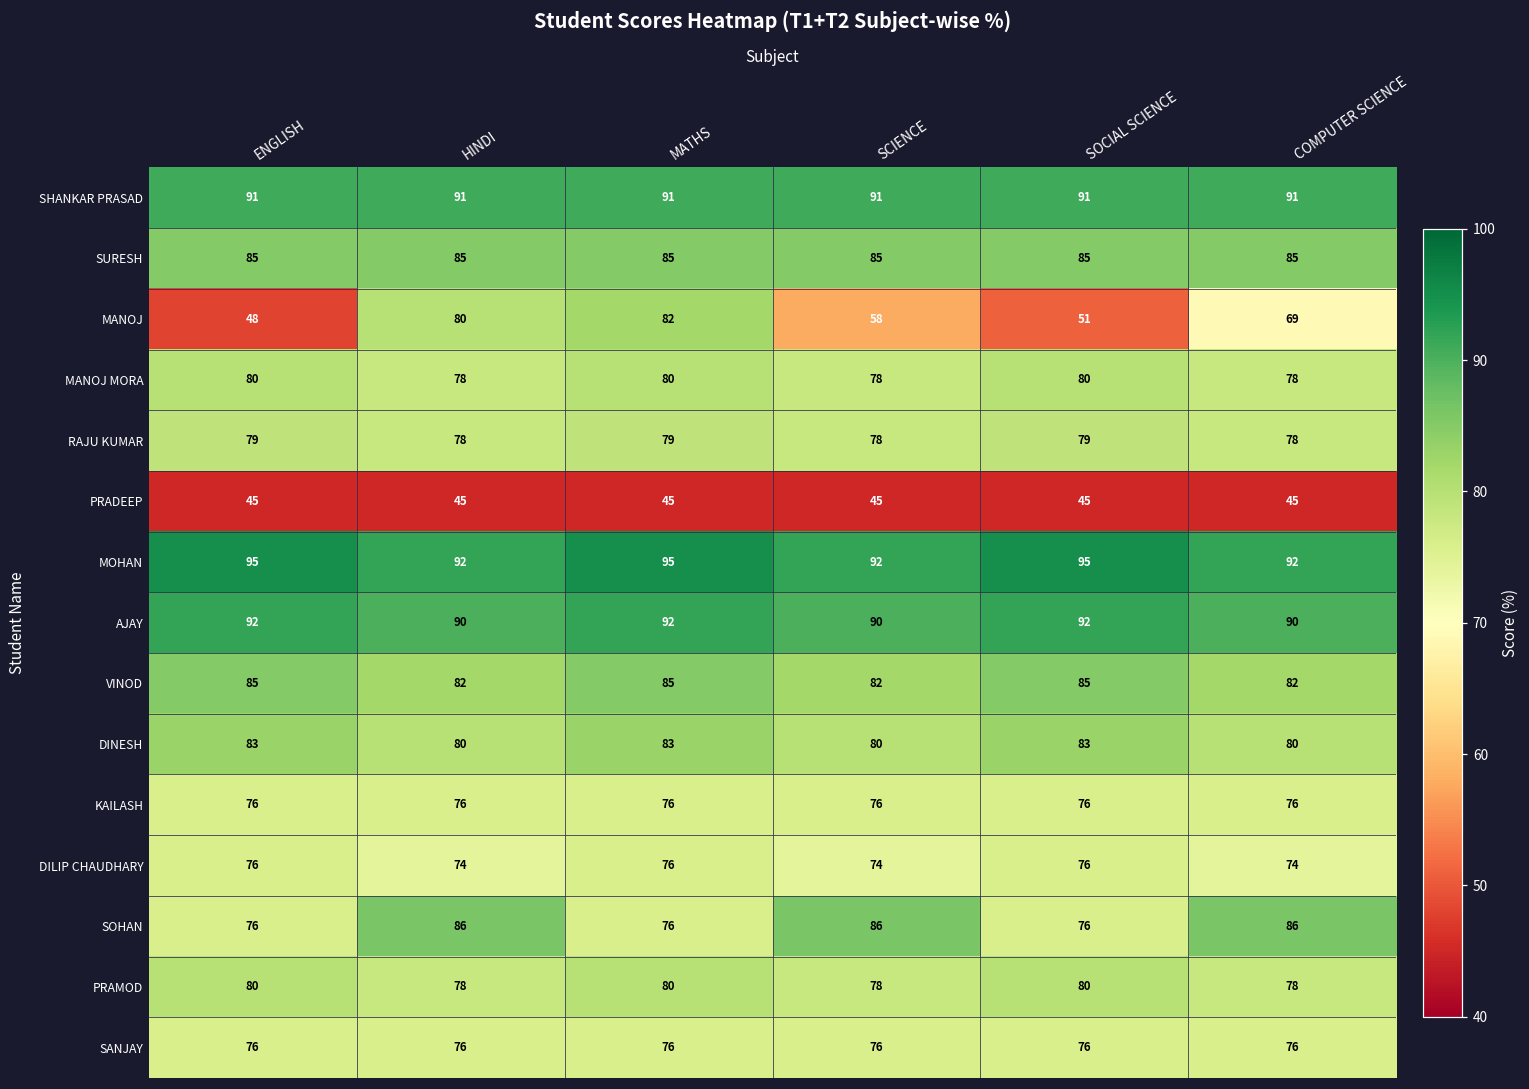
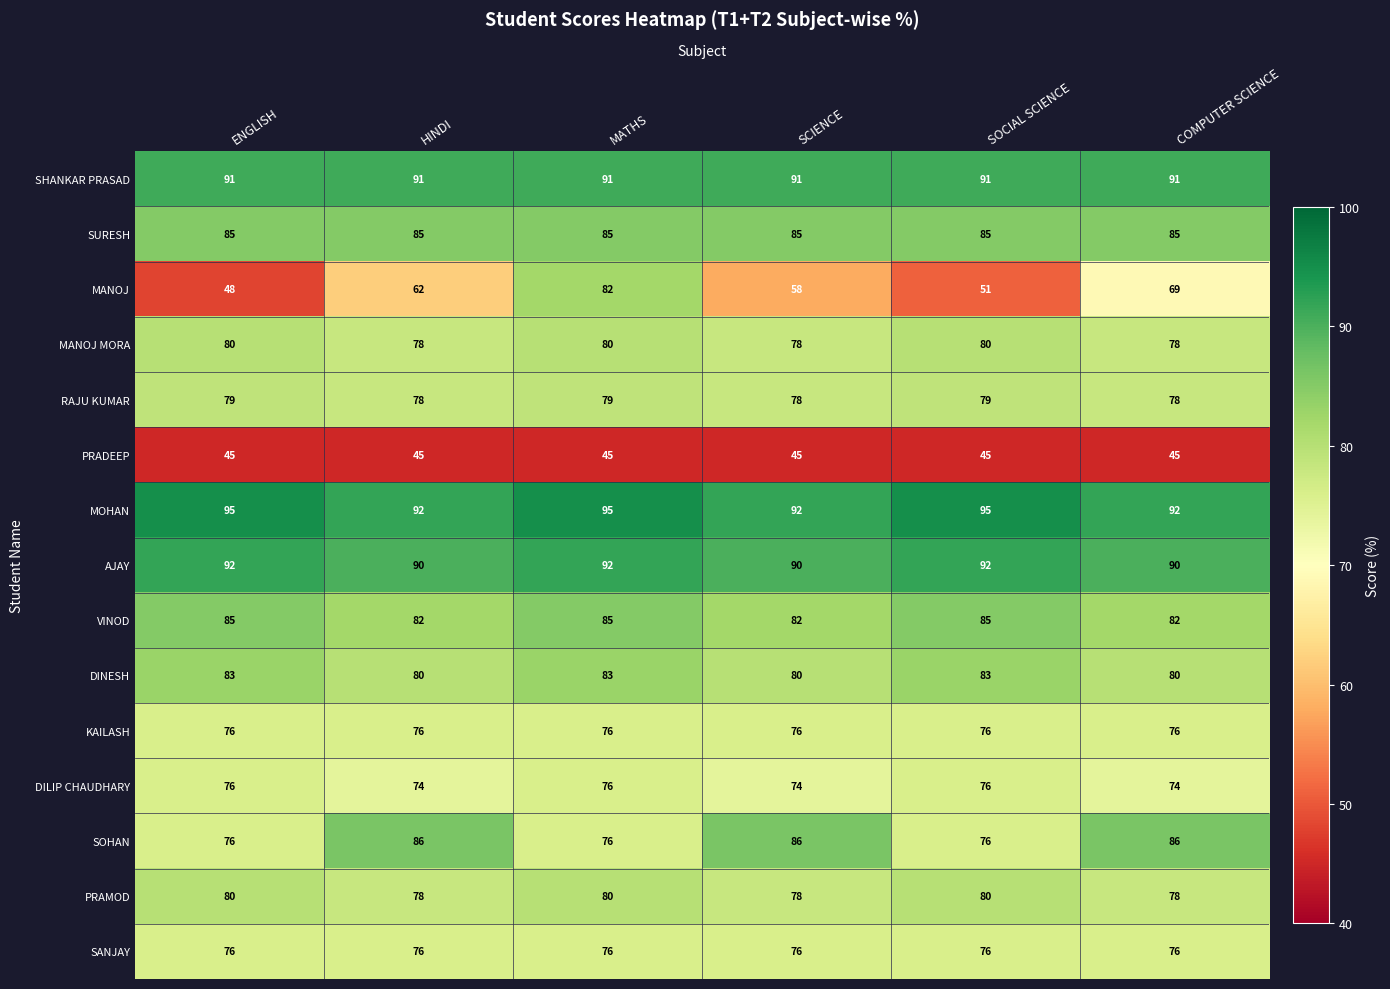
  {
    "SHANKAR PRASAD": {
      "ENGLISH": 91,
      "HINDI": 91,
      "MATHS": 91,
      "SCIENCE": 91,
      "SOCIAL SCIENCE": 91,
      "COMPUTER SCIENCE": 91
    },
    "SURESH": {
      "ENGLISH": 85,
      "HINDI": 85,
      "MATHS": 85,
      "SCIENCE": 85,
      "SOCIAL SCIENCE": 85,
      "COMPUTER SCIENCE": 85
    },
    "MANOJ": {
      "ENGLISH": 48,
-     "HINDI": 80,
+     "HINDI": 62,
      "MATHS": 82,
      "SCIENCE": 58,
      "SOCIAL SCIENCE": 51,
      "COMPUTER SCIENCE": 69
    },
    "MANOJ MORA": {
      "ENGLISH": 80,
      "HINDI": 78,
      "MATHS": 80,
      "SCIENCE": 78,
      "SOCIAL SCIENCE": 80,
      "COMPUTER SCIENCE": 78
    },
    "RAJU KUMAR": {
      "ENGLISH": 79,
      "HINDI": 78,
      "MATHS": 79,
      "SCIENCE": 78,
      "SOCIAL SCIENCE": 79,
      "COMPUTER SCIENCE": 78
    },
    "PRADEEP": {
      "ENGLISH": 45,
      "HINDI": 45,
      "MATHS": 45,
      "SCIENCE": 45,
      "SOCIAL SCIENCE": 45,
      "COMPUTER SCIENCE": 45
    },
    "MOHAN": {
      "ENGLISH": 95,
      "HINDI": 92,
      "MATHS": 95,
      "SCIENCE": 92,
      "SOCIAL SCIENCE": 95,
      "COMPUTER SCIENCE": 92
    },
    "AJAY": {
      "ENGLISH": 92,
      "HINDI": 90,
      "MATHS": 92,
      "SCIENCE": 90,
      "SOCIAL SCIENCE": 92,
      "COMPUTER SCIENCE": 90
    },
    "VINOD": {
      "ENGLISH": 85,
      "HINDI": 82,
      "MATHS": 85,
      "SCIENCE": 82,
      "SOCIAL SCIENCE": 85,
      "COMPUTER SCIENCE": 82
    },
    "DINESH": {
      "ENGLISH": 83,
      "HINDI": 80,
      "MATHS": 83,
      "SCIENCE": 80,
      "SOCIAL SCIENCE": 83,
      "COMPUTER SCIENCE": 80
    },
    "KAILASH": {
      "ENGLISH": 76,
      "HINDI": 76,
      "MATHS": 76,
      "SCIENCE": 76,
      "SOCIAL SCIENCE": 76,
      "COMPUTER SCIENCE": 76
    },
    "DILIP CHAUDHARY": {
      "ENGLISH": 76,
      "HINDI": 74,
      "MATHS": 76,
      "SCIENCE": 74,
      "SOCIAL SCIENCE": 76,
      "COMPUTER SCIENCE": 74
    },
    "SOHAN": {
      "ENGLISH": 76,
      "HINDI": 86,
      "MATHS": 76,
      "SCIENCE": 86,
      "SOCIAL SCIENCE": 76,
      "COMPUTER SCIENCE": 86
    },
    "PRAMOD": {
      "ENGLISH": 80,
      "HINDI": 78,
      "MATHS": 80,
      "SCIENCE": 78,
      "SOCIAL SCIENCE": 80,
      "COMPUTER SCIENCE": 78
    },
    "SANJAY": {
      "ENGLISH": 76,
      "HINDI": 76,
      "MATHS": 76,
      "SCIENCE": 76,
      "SOCIAL SCIENCE": 76,
      "COMPUTER SCIENCE": 76
    }
  }
